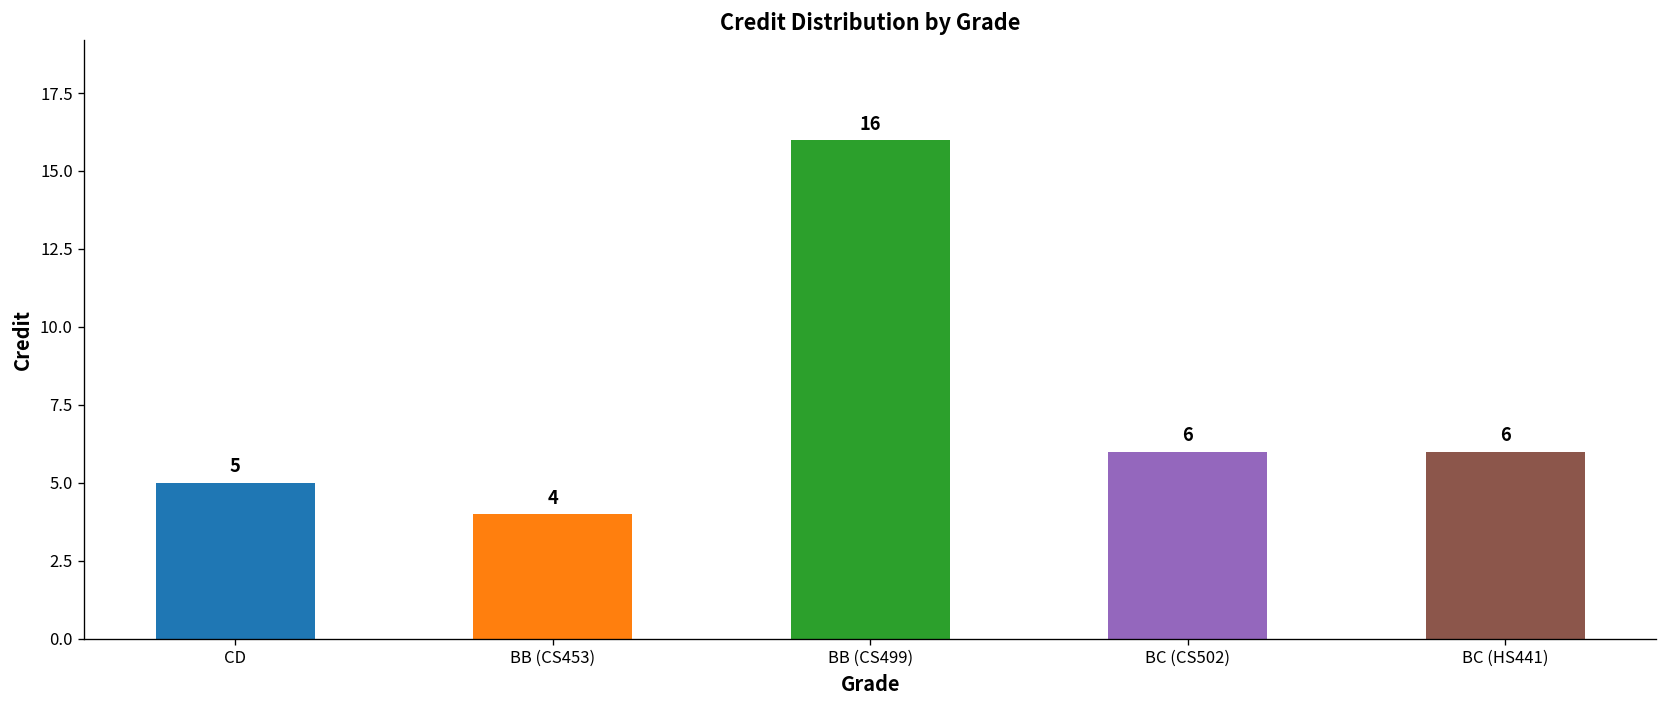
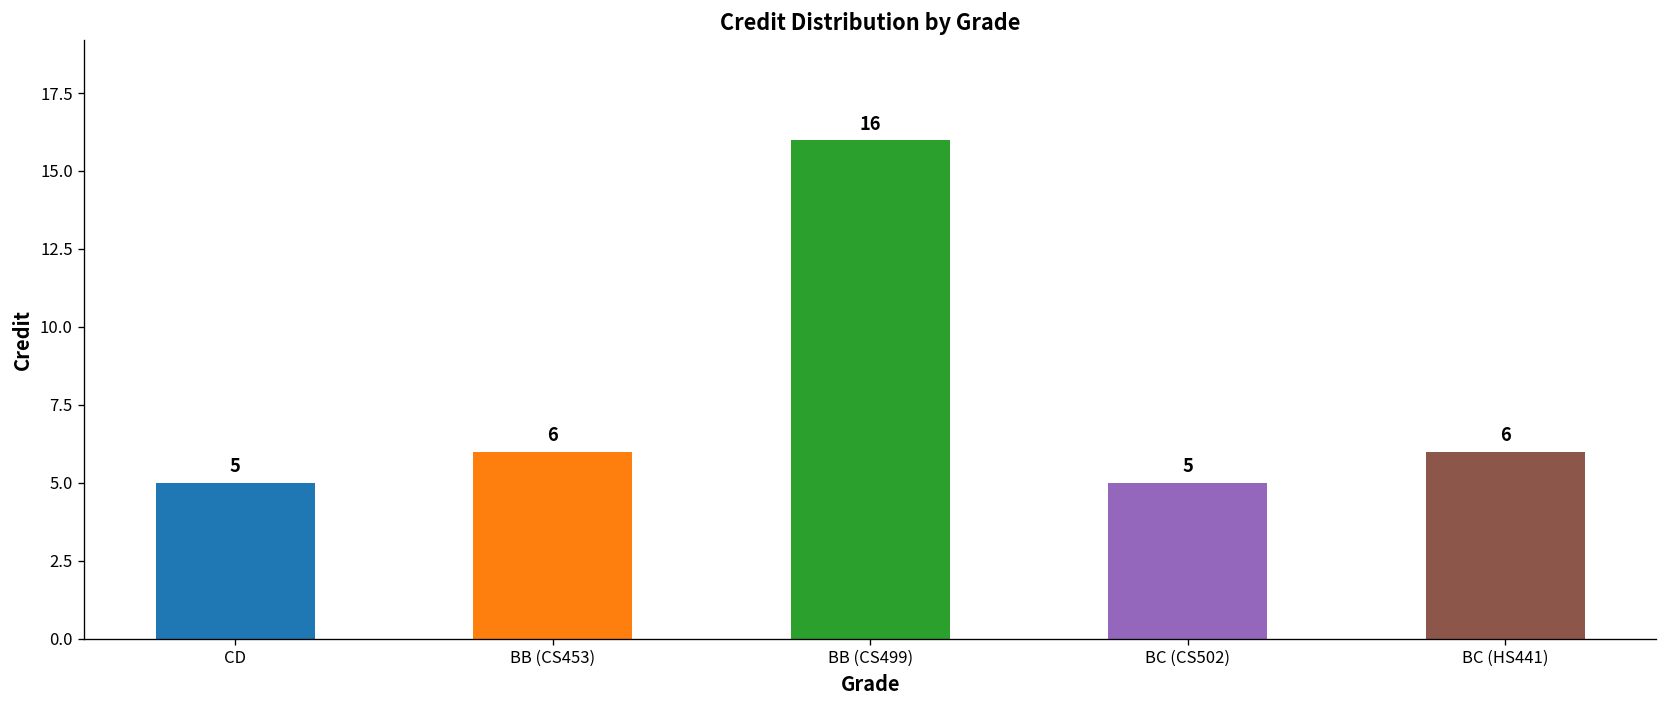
  {
    "CD": 5,
-   "BB (CS453)": 4,
+   "BB (CS453)": 6,
    "BB (CS499)": 16,
-   "BC (CS502)": 6,
+   "BC (CS502)": 5,
    "BC (HS441)": 6
  }
